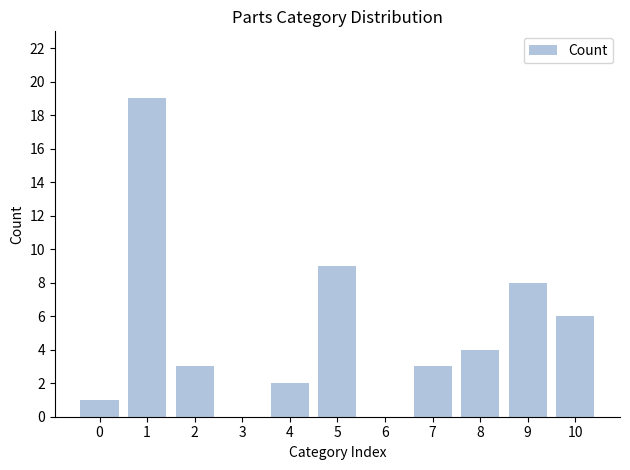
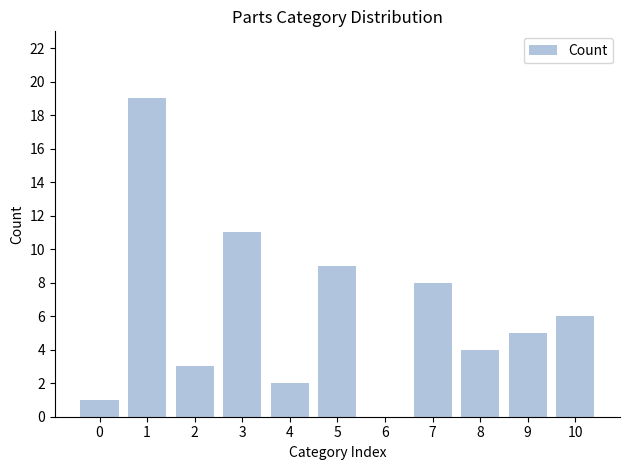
  {
    "0": 1,
    "1": 19,
    "2": 3,
-   "3": 0,
+   "3": 11,
    "4": 2,
    "5": 9,
    "6": 0,
-   "7": 3,
+   "7": 8,
    "8": 4,
-   "9": 8,
+   "9": 5,
    "10": 6
  }
